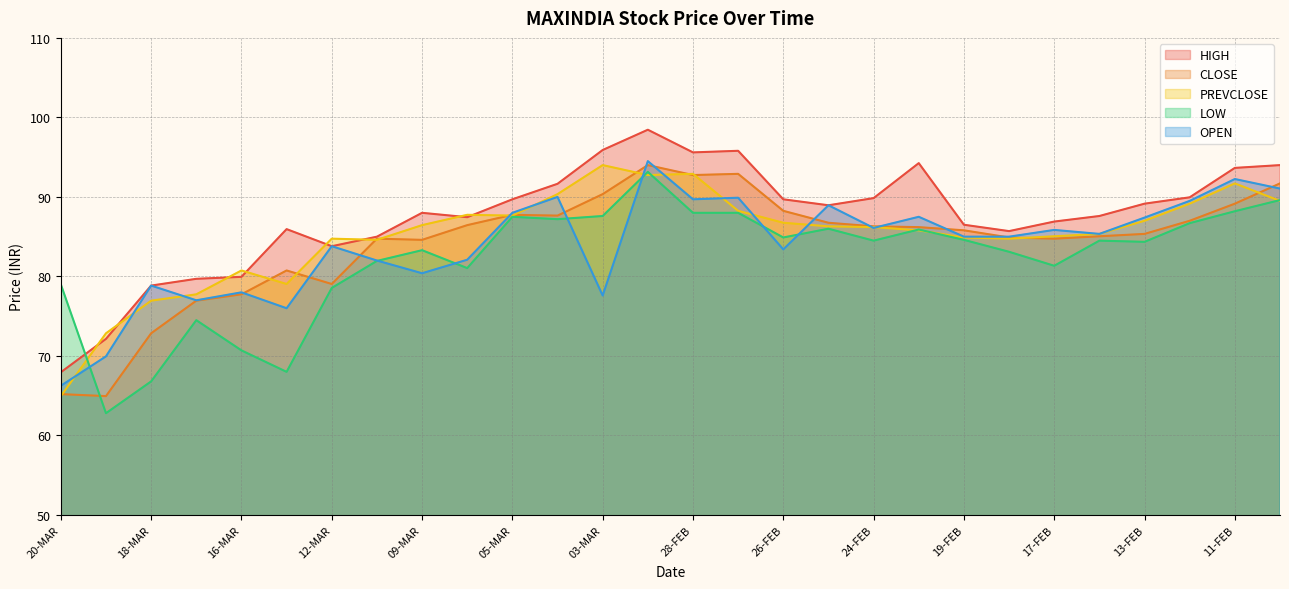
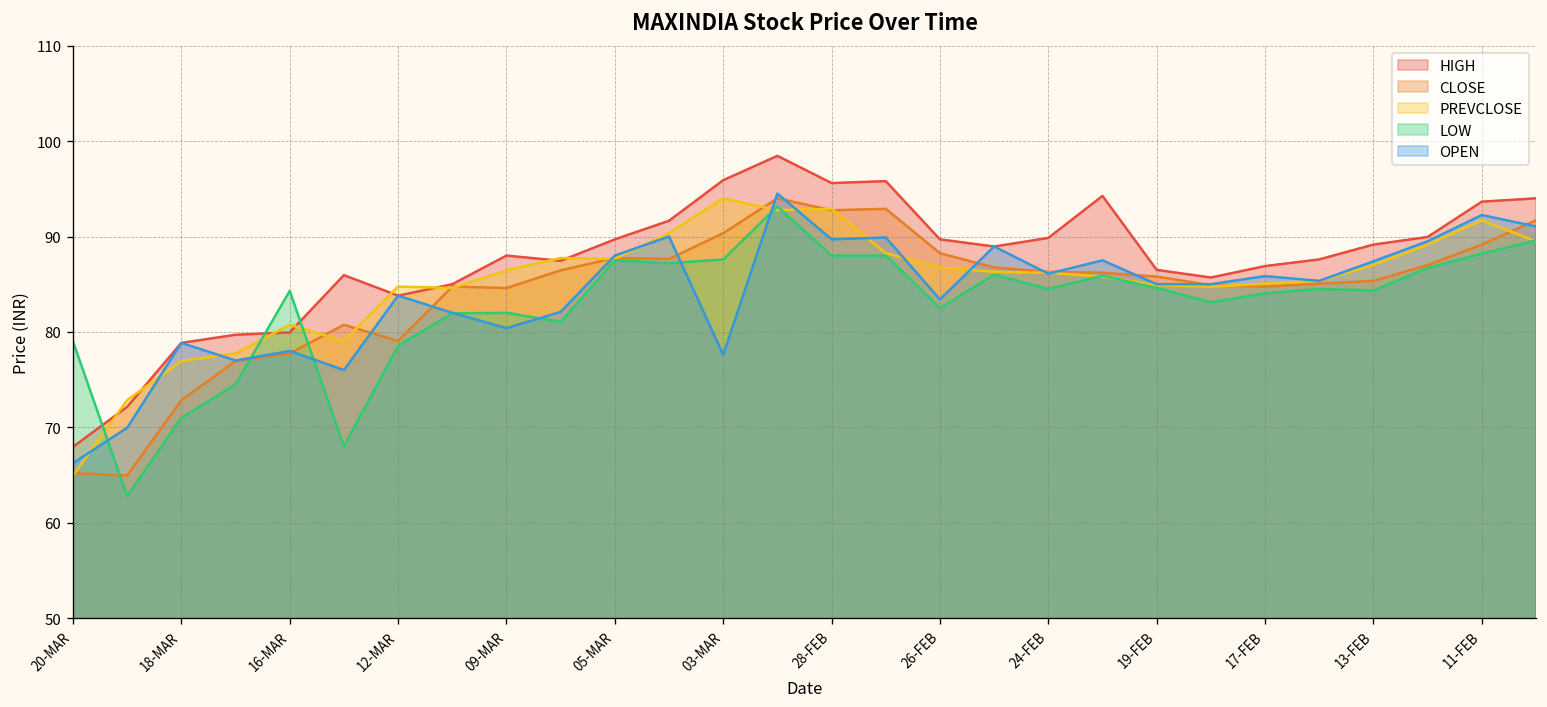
  {
    "LOW": {
      "20-MAR": 79,
-     "18-MAR": 67,
-     "16-MAR": 71,
+     "18-MAR": 71,
+     "16-MAR": 84,
      "12-MAR": 79,
-     "09-MAR": 83,
+     "09-MAR": 82,
      "03-MAR": 88,
      "28-FEB": 88,
-     "26-FEB": 85,
+     "26-FEB": 83,
      "24-FEB": 85,
-     "17-FEB": 81,
+     "17-FEB": 84,
      "13-FEB": 84,
      "11-FEB": 88
    },
    "OPEN": {
      "20-MAR": 66,
      "09-MAR": 80,
      "03-MAR": 78,
      "28-FEB": 90,
      "26-FEB": 83,
      "17-FEB": 86,
      "13-FEB": 87,
      "11-FEB": 92
    }
  }
